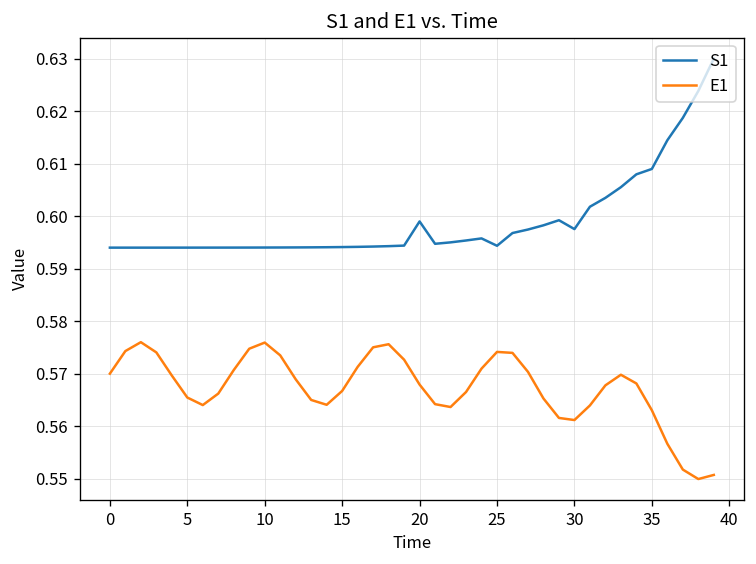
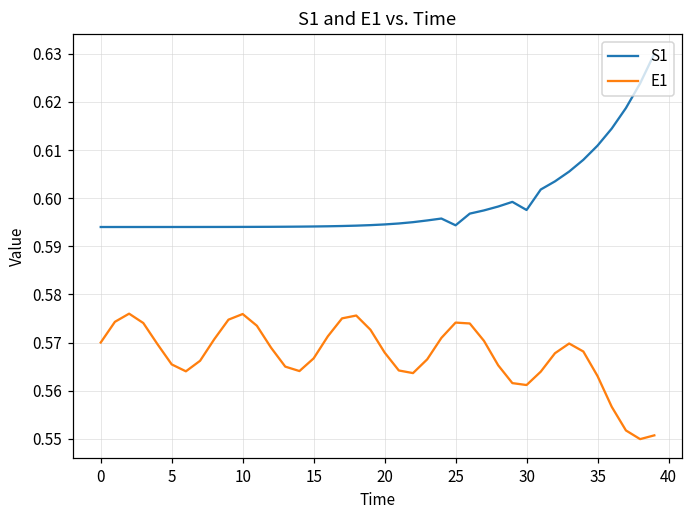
  {
    "S1": {
      "0": 0.594,
      "5": 0.594,
      "10": 0.594,
      "15": 0.594,
-     "20": 0.599,
+     "20": 0.595,
      "25": 0.594,
      "30": 0.598,
-     "35": 0.609
+     "35": 0.611
    },
    "E1": {
      "0": 0.570,
      "5": 0.565,
      "10": 0.576,
      "15": 0.567,
      "20": 0.568,
      "25": 0.574,
      "30": 0.561,
      "35": 0.563
    }
  }
